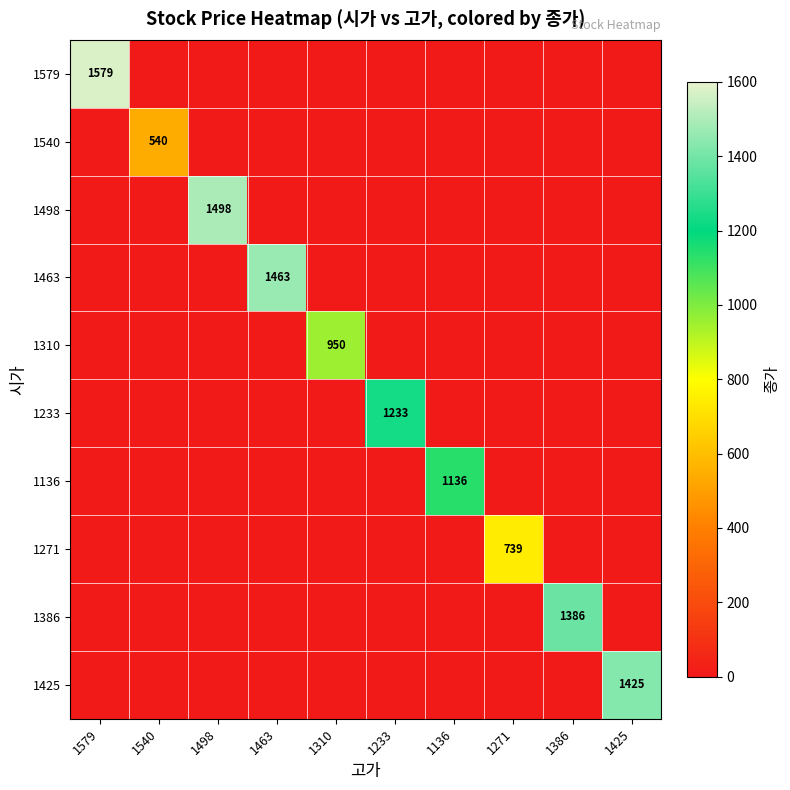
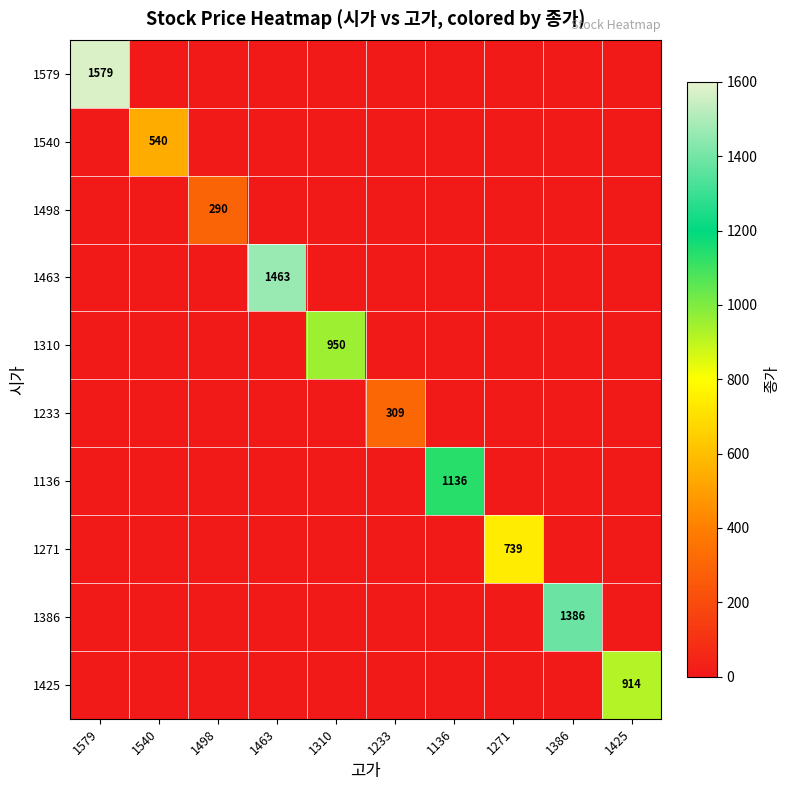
  {
    "1579": {
      "1579": 1579
    },
    "1540": {
      "1540": 540
    },
    "1498": {
-     "1498": 1498
+     "1498": 290
    },
    "1463": {
      "1463": 1463
    },
    "1310": {
      "1310": 950
    },
    "1233": {
-     "1233": 1233
+     "1233": 309
    },
    "1136": {
      "1136": 1136
    },
    "1271": {
      "1271": 739
    },
    "1386": {
      "1386": 1386
    },
    "1425": {
-     "1425": 1425
+     "1425": 914
    }
  }
